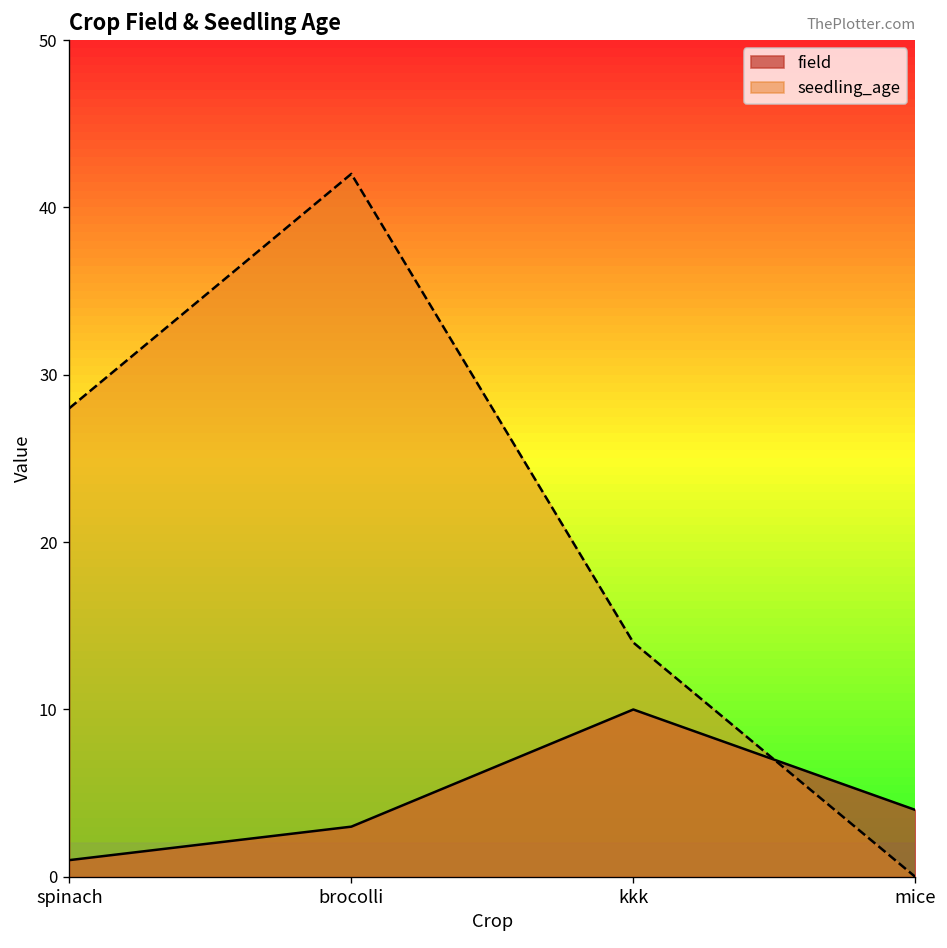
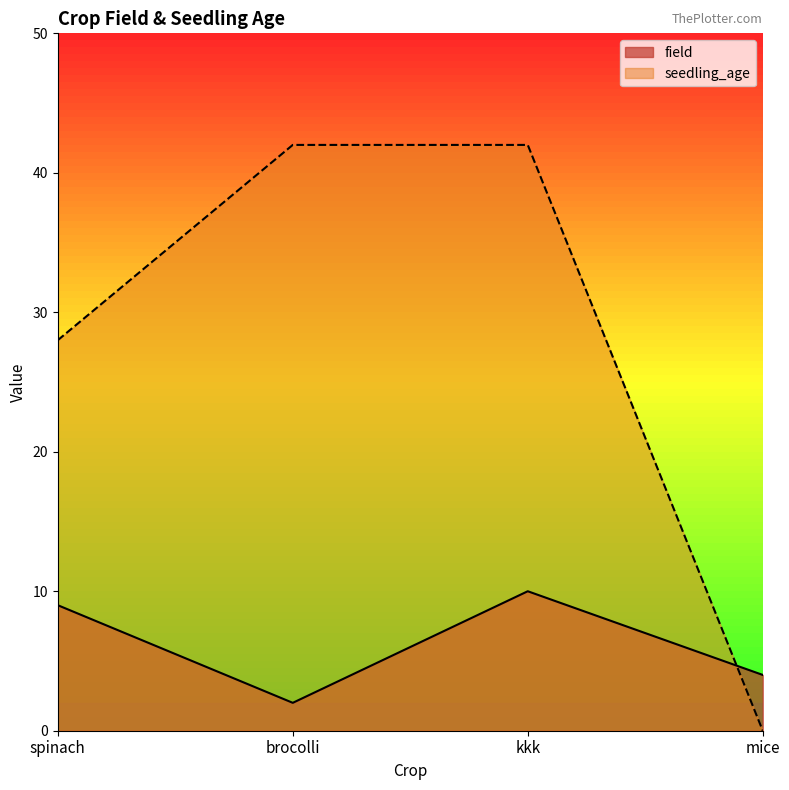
  {
    "field": {
-     "spinach": 1,
-     "brocolli": 3,
+     "spinach": 9,
+     "brocolli": 2,
      "kkk": 10,
      "mice": 4
    },
    "seedling_age": {
      "spinach": 28,
      "brocolli": 42,
-     "kkk": 14,
+     "kkk": 42,
      "mice": 0
    }
  }
